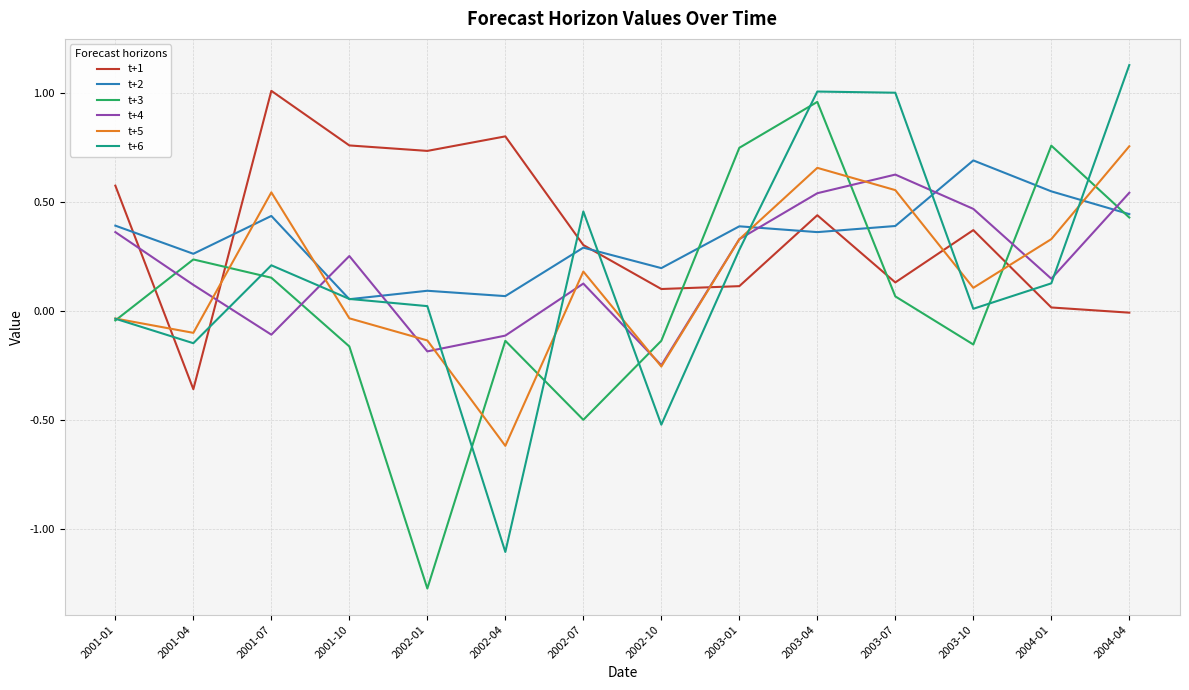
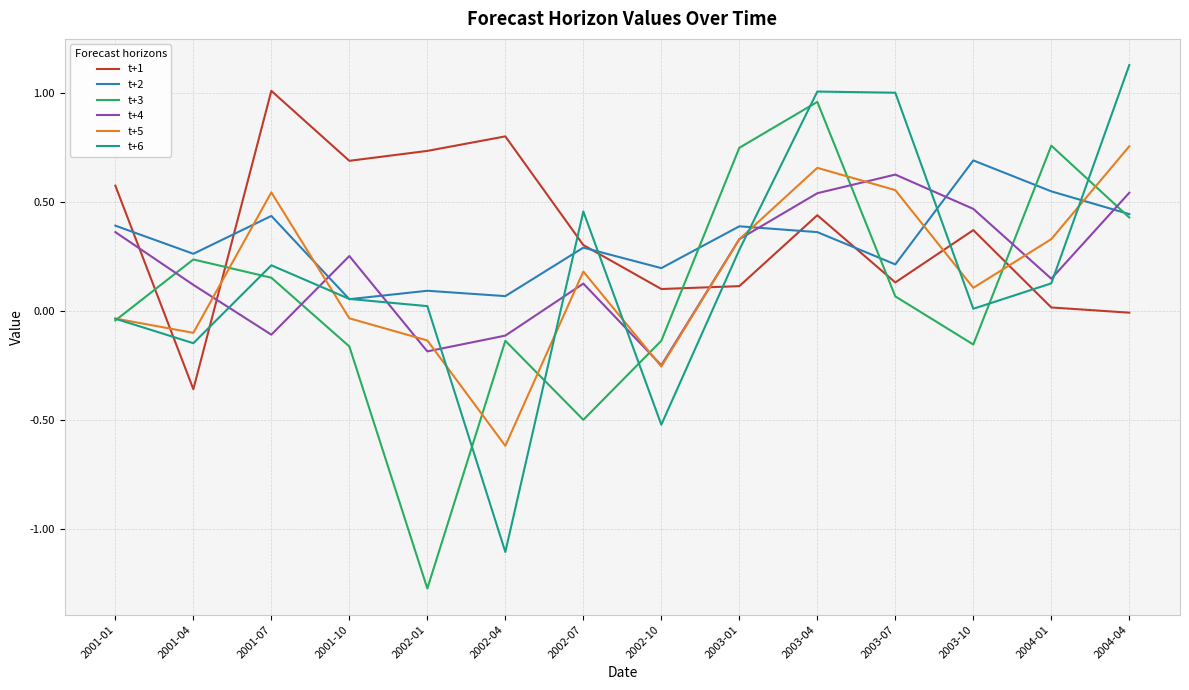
  {
    "t+1": {
      "2001-01": 0.57,
      "2001-04": -0.36,
      "2001-07": 1.01,
-     "2001-10": 0.76,
+     "2001-10": 0.69,
      "2002-01": 0.73,
      "2002-04": 0.80,
      "2002-07": 0.30,
      "2002-10": 0.10,
      "2003-01": 0.11,
      "2003-04": 0.44,
      "2003-07": 0.13,
      "2003-10": 0.37,
      "2004-01": 0.01,
      "2004-04": -0.01
    },
    "t+2": {
      "2001-01": 0.39,
      "2001-04": 0.26,
      "2001-07": 0.43,
      "2002-01": 0.09,
      "2002-04": 0.07,
      "2002-07": 0.29,
      "2002-10": 0.20,
      "2003-01": 0.39,
      "2003-04": 0.36,
-     "2003-07": 0.39,
+     "2003-07": 0.21,
      "2003-10": 0.69,
      "2004-01": 0.55,
      "2004-04": 0.44
    },
    "t+4": {
      "2001-01": 0.36,
      "2001-04": 0.12,
      "2001-07": -0.11,
      "2001-10": 0.25,
      "2002-01": -0.19,
      "2002-04": -0.11,
      "2002-07": 0.12,
      "2003-04": 0.54,
      "2003-07": 0.62,
      "2003-10": 0.47,
      "2004-01": 0.15,
      "2004-04": 0.54
    },
    "t+5": {
      "2001-04": -0.10,
      "2001-07": 0.54,
      "2001-10": -0.03,
      "2002-01": -0.14,
      "2002-04": -0.62,
      "2002-07": 0.18,
      "2003-04": 0.66,
      "2003-07": 0.55,
      "2003-10": 0.10,
      "2004-01": 0.33,
      "2004-04": 0.75
    }
  }
